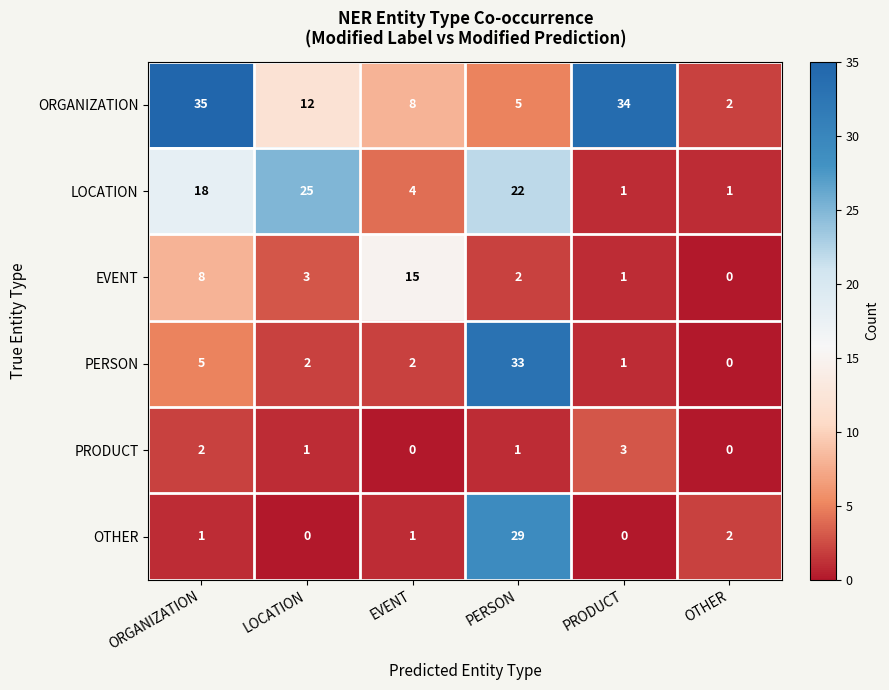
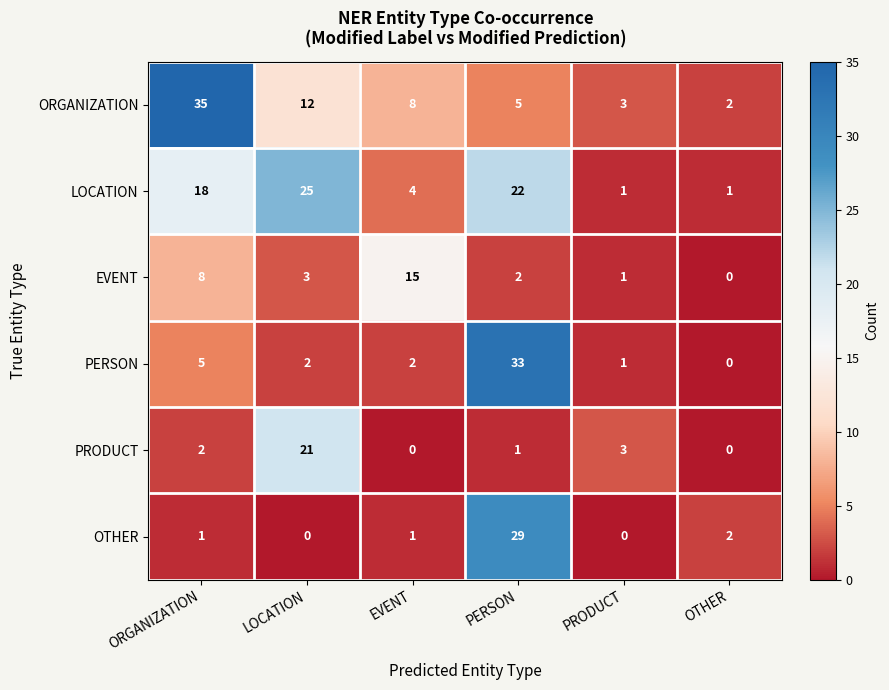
  {
    "ORGANIZATION": {
      "ORGANIZATION": 35,
      "LOCATION": 12,
      "EVENT": 8,
      "PERSON": 5,
-     "PRODUCT": 34,
+     "PRODUCT": 3,
      "OTHER": 2
    },
    "LOCATION": {
      "ORGANIZATION": 18,
      "LOCATION": 25,
      "EVENT": 4,
      "PERSON": 22,
      "PRODUCT": 1,
      "OTHER": 1
    },
    "EVENT": {
      "ORGANIZATION": 8,
      "LOCATION": 3,
      "EVENT": 15,
      "PERSON": 2,
      "PRODUCT": 1,
      "OTHER": 0
    },
    "PERSON": {
      "ORGANIZATION": 5,
      "LOCATION": 2,
      "EVENT": 2,
      "PERSON": 33,
      "PRODUCT": 1,
      "OTHER": 0
    },
    "PRODUCT": {
      "ORGANIZATION": 2,
-     "LOCATION": 1,
+     "LOCATION": 21,
      "EVENT": 0,
      "PERSON": 1,
      "PRODUCT": 3,
      "OTHER": 0
    },
    "OTHER": {
      "ORGANIZATION": 1,
      "LOCATION": 0,
      "EVENT": 1,
      "PERSON": 29,
      "PRODUCT": 0,
      "OTHER": 2
    }
  }
